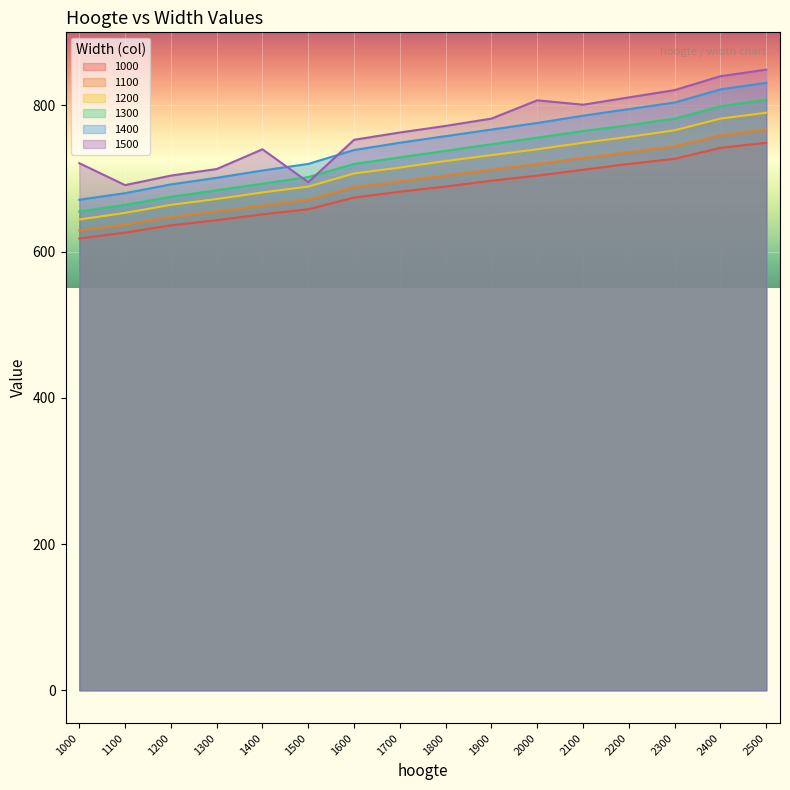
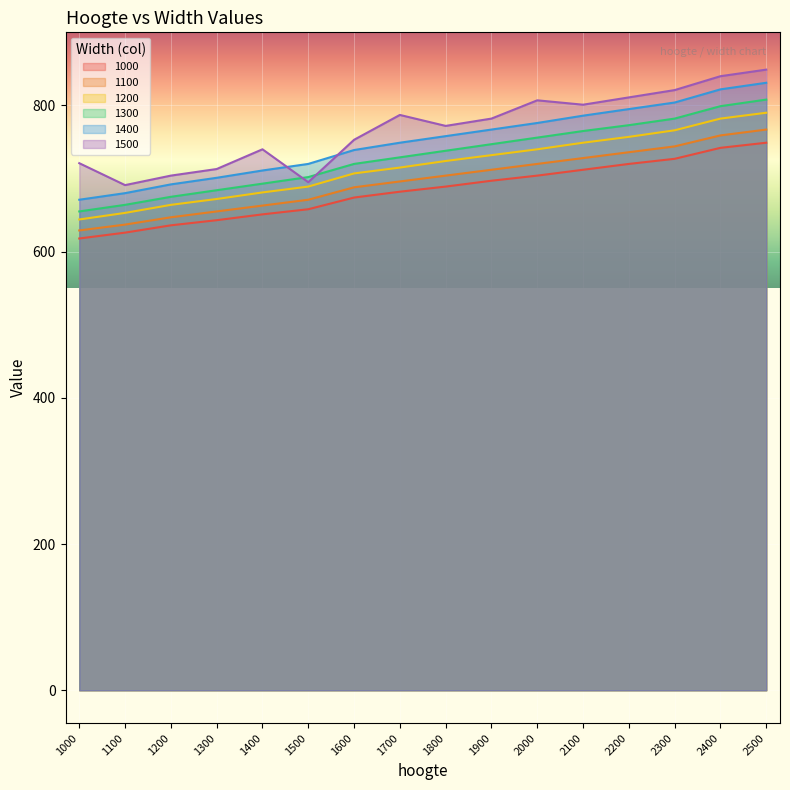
  {
    "1300": {
      "1000": 660,
      "1100": 660,
      "1200": 680,
      "1300": 680,
      "1400": 690,
      "1500": 700,
      "1600": 720,
      "1700": 730,
      "1800": 740,
      "1900": 750,
      "2000": 760,
      "2100": 770,
      "2200": 770,
      "2300": 780,
      "2400": 800,
      "2500": 810
    },
    "1400": {
      "1000": 670,
      "1100": 680,
      "1200": 690,
      "1300": 700,
      "1400": 710,
      "1500": 720,
      "1600": 740,
      "1700": 750,
      "1800": 760,
      "1900": 770,
      "2000": 780,
      "2100": 790,
      "2200": 800,
      "2300": 800,
      "2400": 820,
      "2500": 830
    },
    "1500": {
      "1000": 720,
      "1100": 690,
      "1200": 700,
      "1300": 710,
      "1400": 740,
      "1500": 700,
      "1600": 750,
-     "1700": 760,
+     "1700": 790,
      "1800": 770,
      "1900": 780,
      "2000": 810,
      "2100": 800,
      "2200": 810,
      "2300": 820,
      "2400": 840,
      "2500": 850
    }
  }
